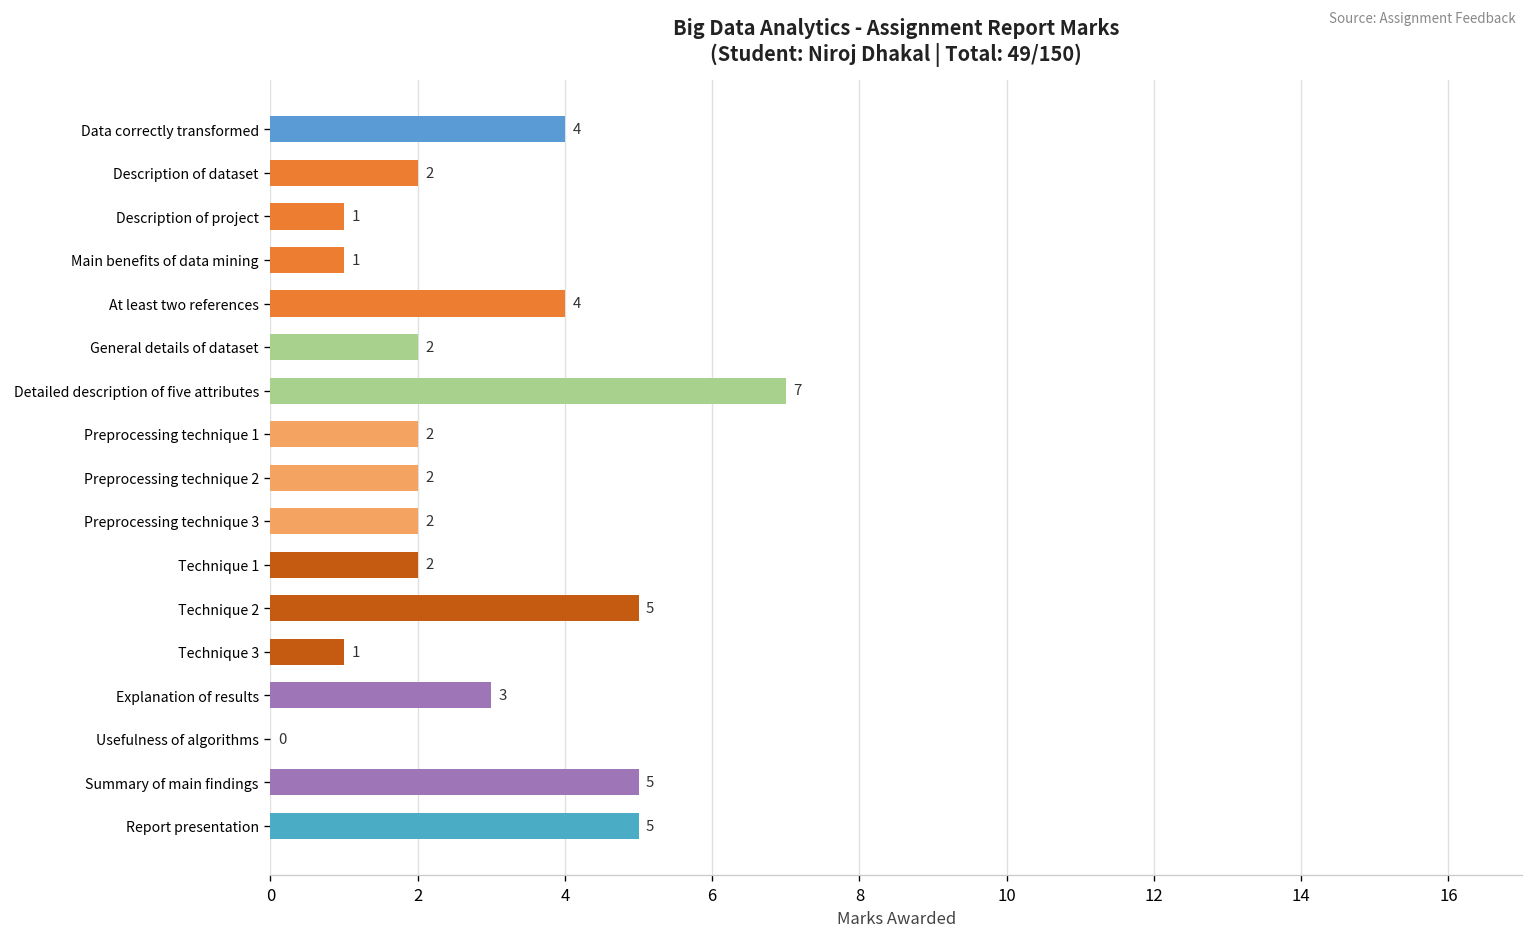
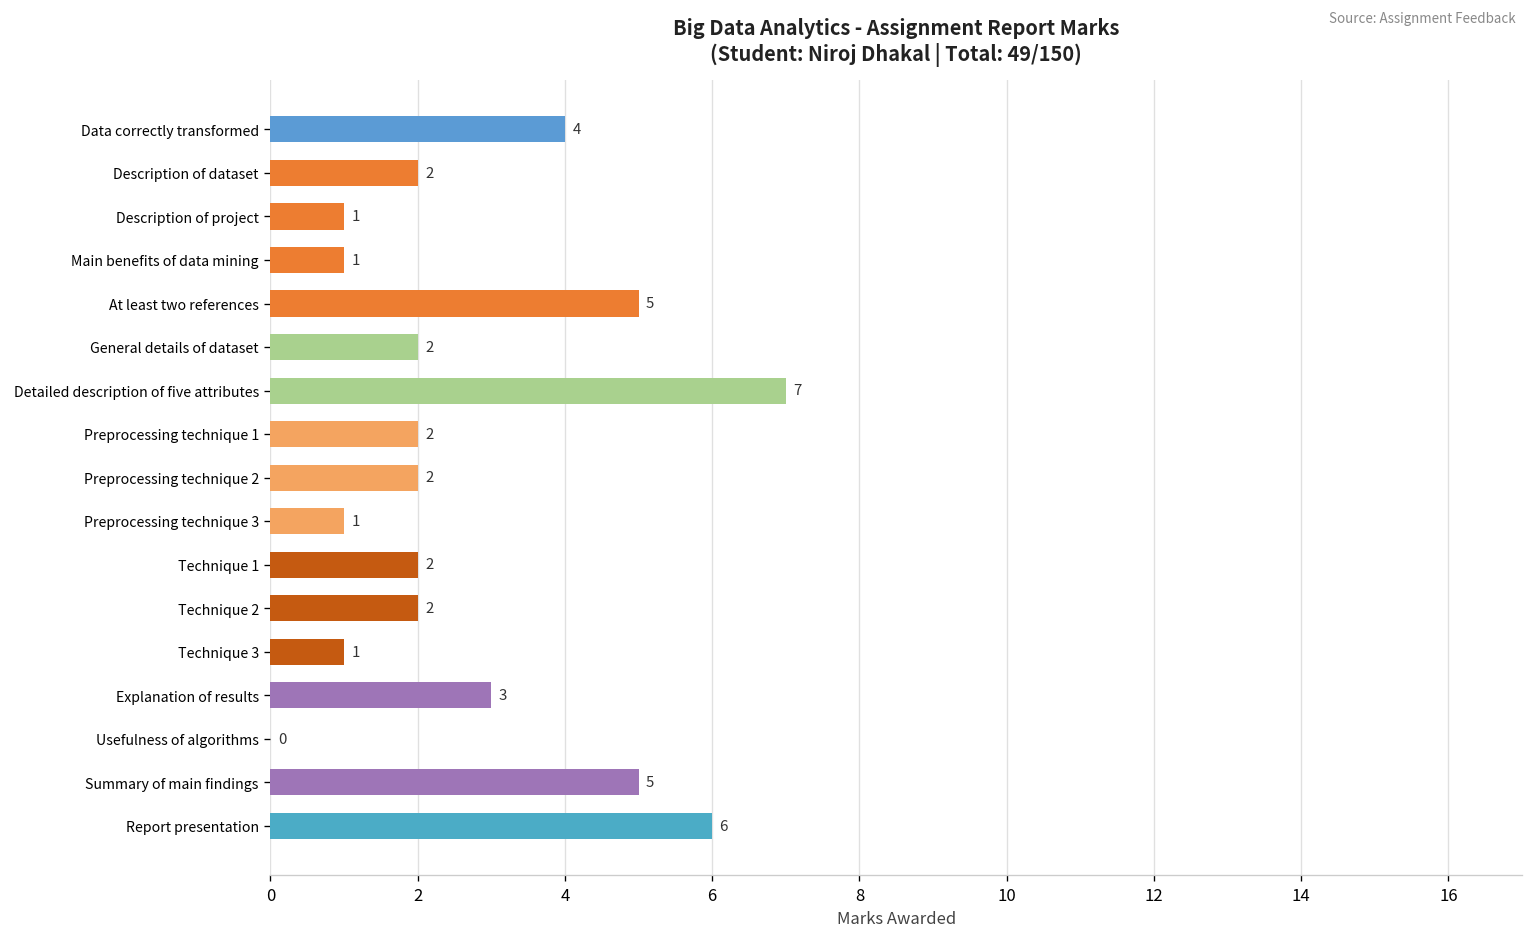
  {
    "Data correctly transformed": 4,
    "Description of dataset": 2,
    "Description of project": 1,
    "Main benefits of data mining": 1,
-   "At least two references": 4,
+   "At least two references": 5,
    "General details of dataset": 2,
    "Detailed description of five attributes": 7,
    "Preprocessing technique 1": 2,
    "Preprocessing technique 2": 2,
-   "Preprocessing technique 3": 2,
+   "Preprocessing technique 3": 1,
    "Technique 1": 2,
-   "Technique 2": 5,
+   "Technique 2": 2,
    "Technique 3": 1,
    "Explanation of results": 3,
    "Usefulness of algorithms": 0,
    "Summary of main findings": 5,
-   "Report presentation": 5
+   "Report presentation": 6
  }
